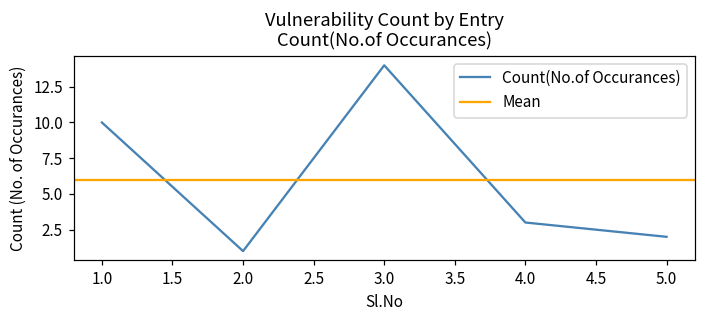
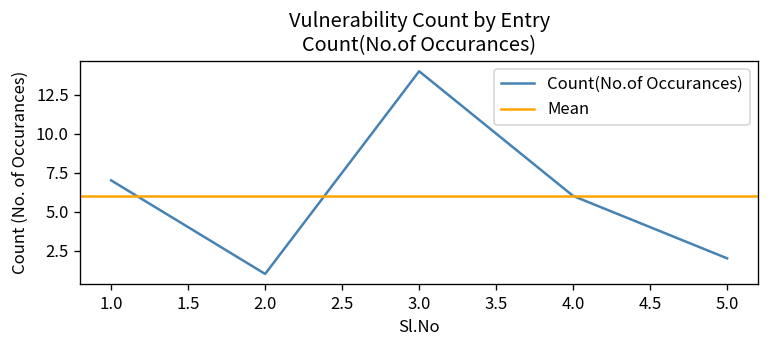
  {
-   "1.0": 10,
+   "1.0": 7,
    "2.0": 1,
    "3.0": 14,
-   "4.0": 3,
+   "4.0": 6,
    "5.0": 2
  }
